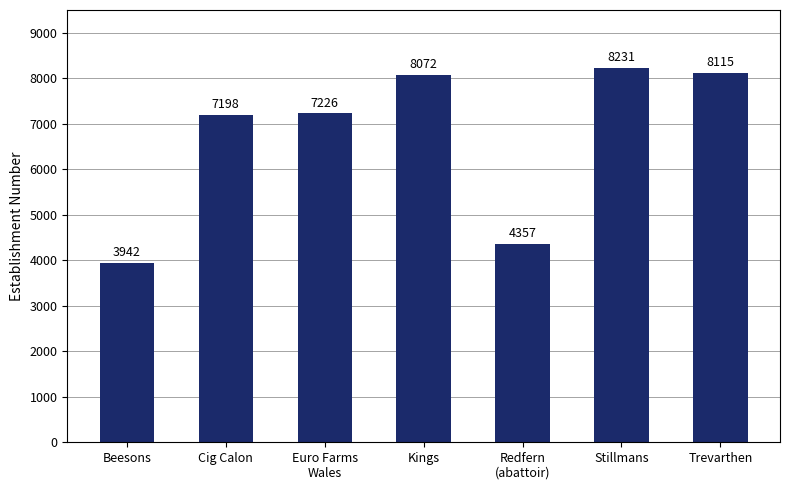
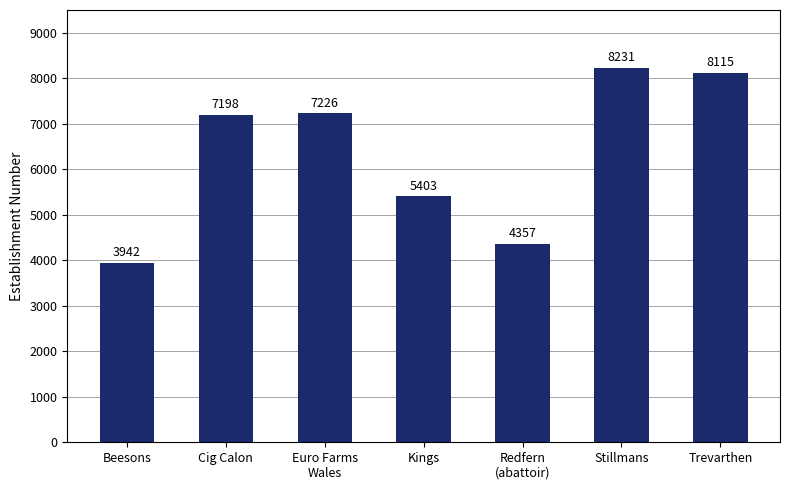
  {
    "Beesons": 3942,
    "Cig Calon": 7198,
    "Euro Farms Wales": 7226,
-   "Kings": 8072,
+   "Kings": 5403,
    "Redfern (abattoir)": 4357,
    "Stillmans": 8231,
    "Trevarthen": 8115
  }
